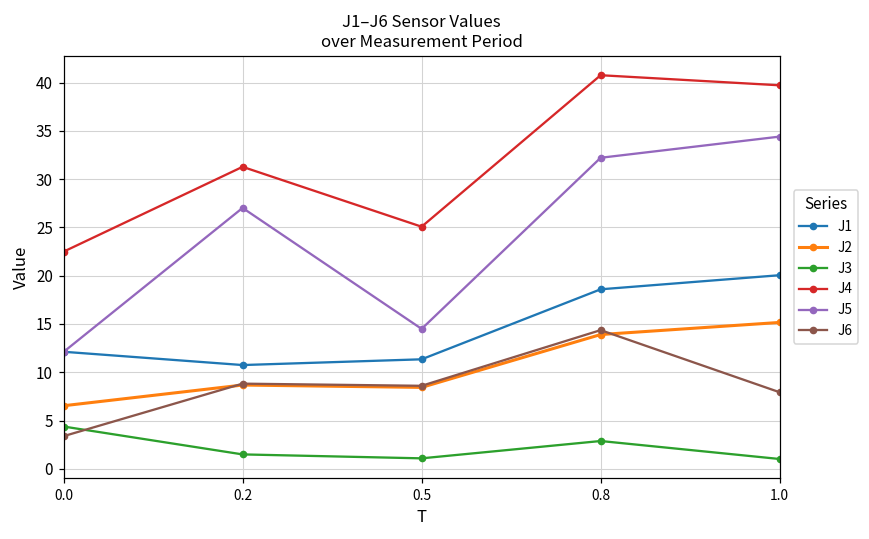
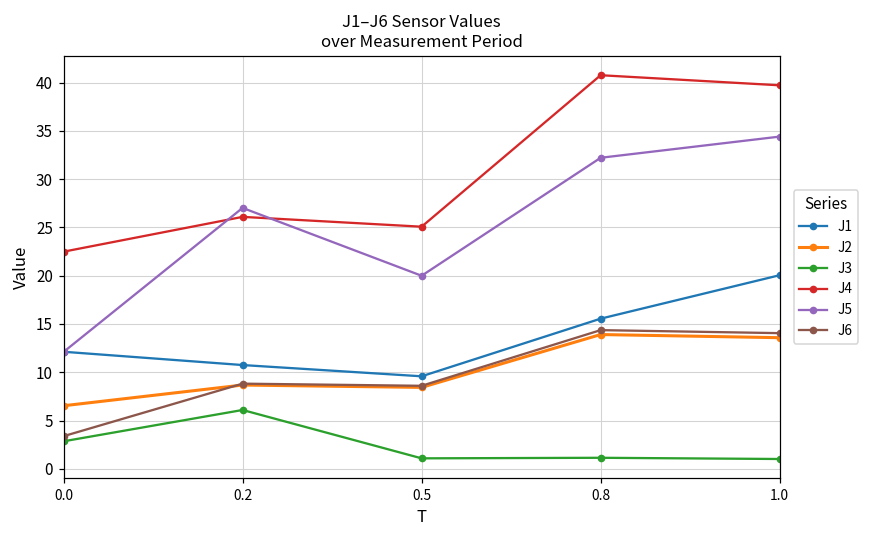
  {
    "J1": {
      "0.2": 11,
-     "0.5": 11,
-     "0.8": 19,
+     "0.5": 10,
+     "0.8": 16,
      "1.0": 20
    },
    "J2": {
      "0.0": 7,
      "0.8": 14,
-     "1.0": 15
+     "1.0": 14
    },
    "J3": {
-     "0.0": 4,
-     "0.2": 1,
+     "0.0": 3,
+     "0.2": 6,
      "0.5": 1,
-     "0.8": 3,
+     "0.8": 1,
      "1.0": 1
    },
    "J4": {
      "0.0": 22,
-     "0.2": 31,
+     "0.2": 26,
      "0.5": 25,
      "0.8": 41,
      "1.0": 40
    },
    "J5": {
      "0.2": 27,
-     "0.5": 14,
+     "0.5": 20,
      "0.8": 32,
      "1.0": 34
    },
    "J6": {
      "0.0": 3,
      "0.8": 14,
-     "1.0": 8
+     "1.0": 14
    }
  }
